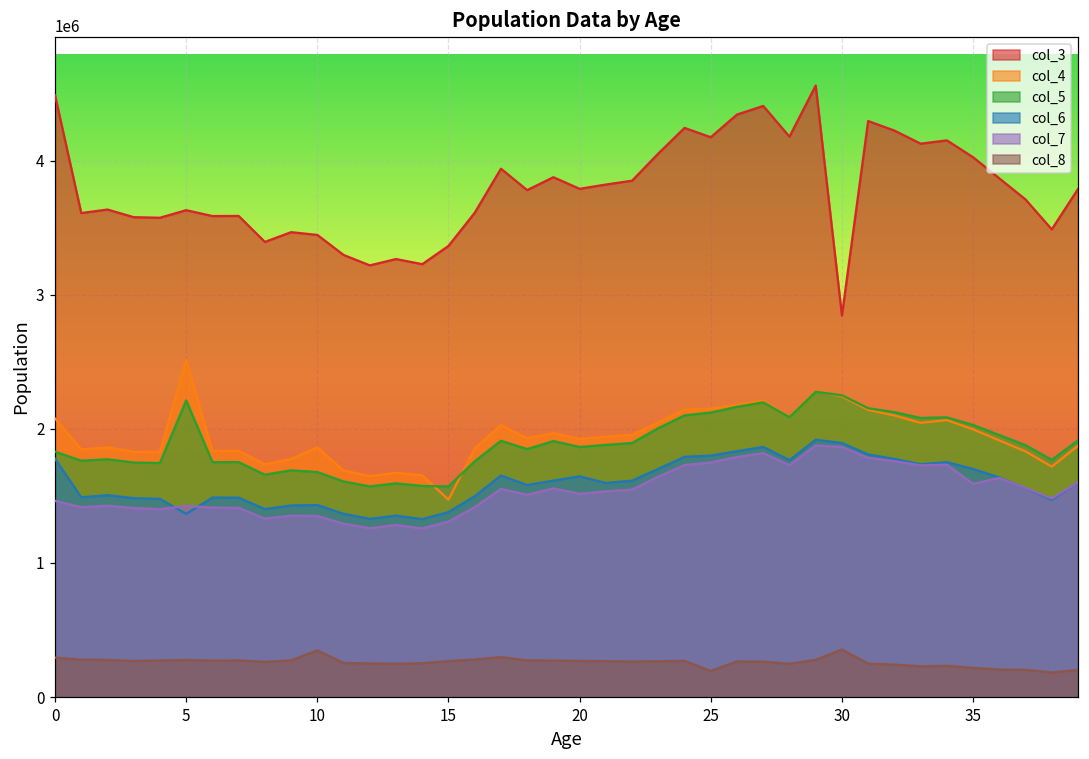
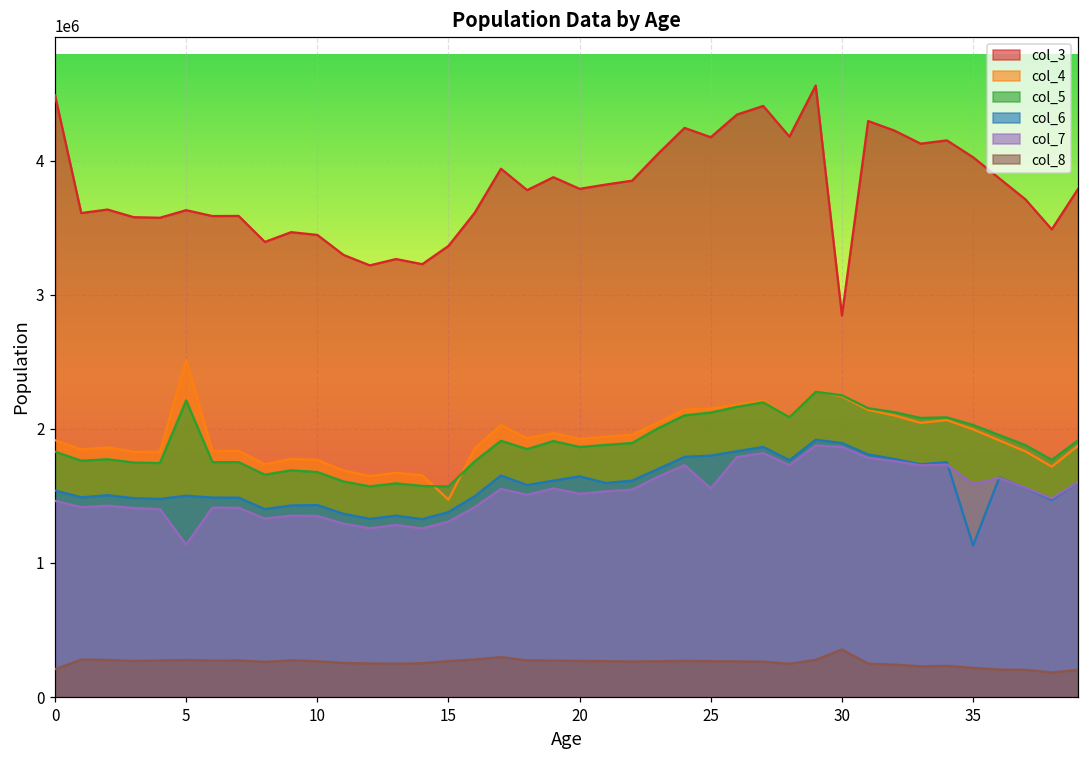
  {
    "col_3": {
      "0": 4490000,
      "5": 3630000,
      "10": 3450000,
      "15": 3360000,
      "20": 3790000,
      "25": 4170000,
      "30": 2850000,
      "35": 4030000
    },
    "col_4": {
-     "0": 2080000,
+     "0": 1920000,
      "5": 2520000,
-     "10": 1860000,
+     "10": 1770000,
      "15": 1470000,
      "20": 1930000,
      "25": 2150000,
      "35": 2000000
    },
    "col_5": {
      "0": 1830000,
      "5": 2210000,
      "10": 1680000,
      "15": 1570000,
      "20": 1860000,
      "25": 2120000,
      "35": 2030000
    },
    "col_6": {
-     "0": 1780000,
-     "5": 1370000,
+     "0": 1540000,
+     "5": 1500000,
      "10": 1430000,
      "15": 1380000,
      "20": 1650000,
      "25": 1800000,
      "30": 1890000,
-     "35": 1700000
+     "35": 1130000
    },
    "col_7": {
      "0": 1460000,
-     "5": 1430000,
+     "5": 1140000,
      "10": 1350000,
      "15": 1310000,
      "20": 1520000,
-     "25": 1750000,
+     "25": 1560000,
      "30": 1870000,
      "35": 1590000
    },
    "col_8": {
-     "0": 290000,
+     "0": 210000,
      "5": 280000,
-     "10": 350000,
+     "10": 270000,
      "15": 270000,
      "20": 270000,
-     "25": 190000,
+     "25": 270000,
      "30": 350000,
      "35": 220000
    }
  }
